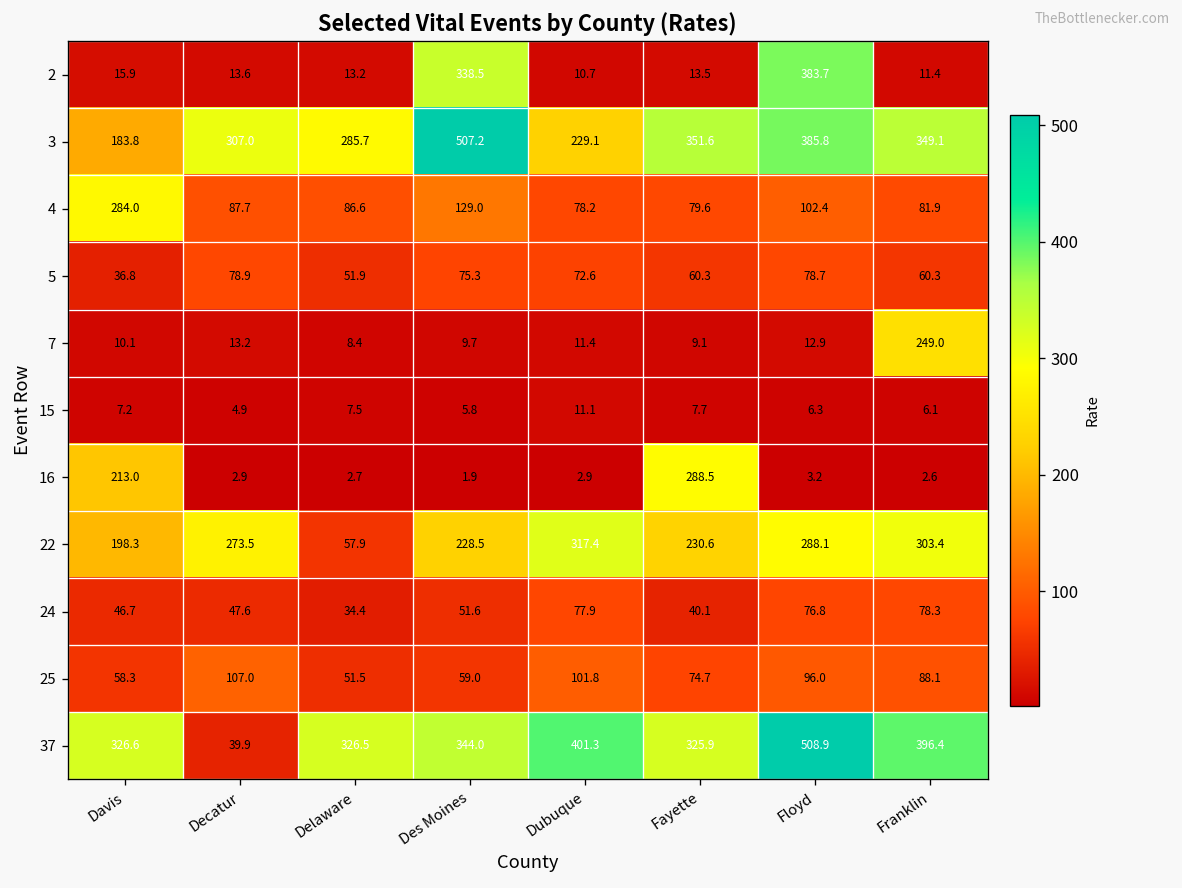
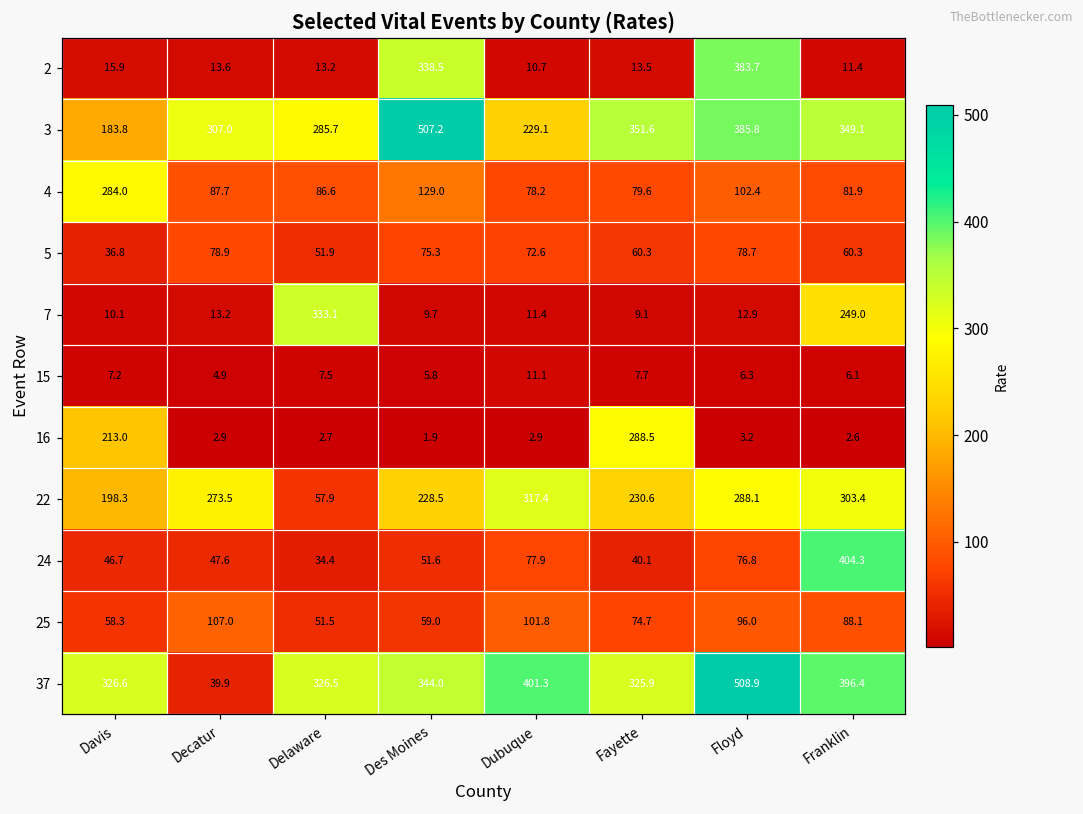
  {
    "2": {
      "Davis": 15.9,
      "Decatur": 13.6,
      "Delaware": 13.2,
      "Des Moines": 338.5,
      "Dubuque": 10.7,
      "Fayette": 13.5,
      "Floyd": 383.7,
      "Franklin": 11.4
    },
    "3": {
      "Davis": 183.8,
      "Decatur": 307.0,
      "Delaware": 285.7,
      "Des Moines": 507.2,
      "Dubuque": 229.1,
      "Fayette": 351.6,
      "Floyd": 385.8,
      "Franklin": 349.1
    },
    "4": {
      "Davis": 284.0,
      "Decatur": 87.7,
      "Delaware": 86.6,
      "Des Moines": 129.0,
      "Dubuque": 78.2,
      "Fayette": 79.6,
      "Floyd": 102.4,
      "Franklin": 81.9
    },
    "5": {
      "Davis": 36.8,
      "Decatur": 78.9,
      "Delaware": 51.9,
      "Des Moines": 75.3,
      "Dubuque": 72.6,
      "Fayette": 60.3,
      "Floyd": 78.7,
      "Franklin": 60.3
    },
    "7": {
      "Davis": 10.1,
      "Decatur": 13.2,
-     "Delaware": 8.4,
+     "Delaware": 333.1,
      "Des Moines": 9.7,
      "Dubuque": 11.4,
      "Fayette": 9.1,
      "Floyd": 12.9,
      "Franklin": 249.0
    },
    "15": {
      "Davis": 7.2,
      "Decatur": 4.9,
      "Delaware": 7.5,
      "Des Moines": 5.8,
      "Dubuque": 11.1,
      "Fayette": 7.7,
      "Floyd": 6.3,
      "Franklin": 6.1
    },
    "16": {
      "Davis": 213.0,
      "Decatur": 2.9,
      "Delaware": 2.7,
      "Des Moines": 1.9,
      "Dubuque": 2.9,
      "Fayette": 288.5,
      "Floyd": 3.2,
      "Franklin": 2.6
    },
    "22": {
      "Davis": 198.3,
      "Decatur": 273.5,
      "Delaware": 57.9,
      "Des Moines": 228.5,
      "Dubuque": 317.4,
      "Fayette": 230.6,
      "Floyd": 288.1,
      "Franklin": 303.4
    },
    "24": {
      "Davis": 46.7,
      "Decatur": 47.6,
      "Delaware": 34.4,
      "Des Moines": 51.6,
      "Dubuque": 77.9,
      "Fayette": 40.1,
      "Floyd": 76.8,
-     "Franklin": 78.3
+     "Franklin": 404.3
    },
    "25": {
      "Davis": 58.3,
      "Decatur": 107.0,
      "Delaware": 51.5,
      "Des Moines": 59.0,
      "Dubuque": 101.8,
      "Fayette": 74.7,
      "Floyd": 96.0,
      "Franklin": 88.1
    },
    "37": {
      "Davis": 326.6,
      "Decatur": 39.9,
      "Delaware": 326.5,
      "Des Moines": 344.0,
      "Dubuque": 401.3,
      "Fayette": 325.9,
      "Floyd": 508.9,
      "Franklin": 396.4
    }
  }
